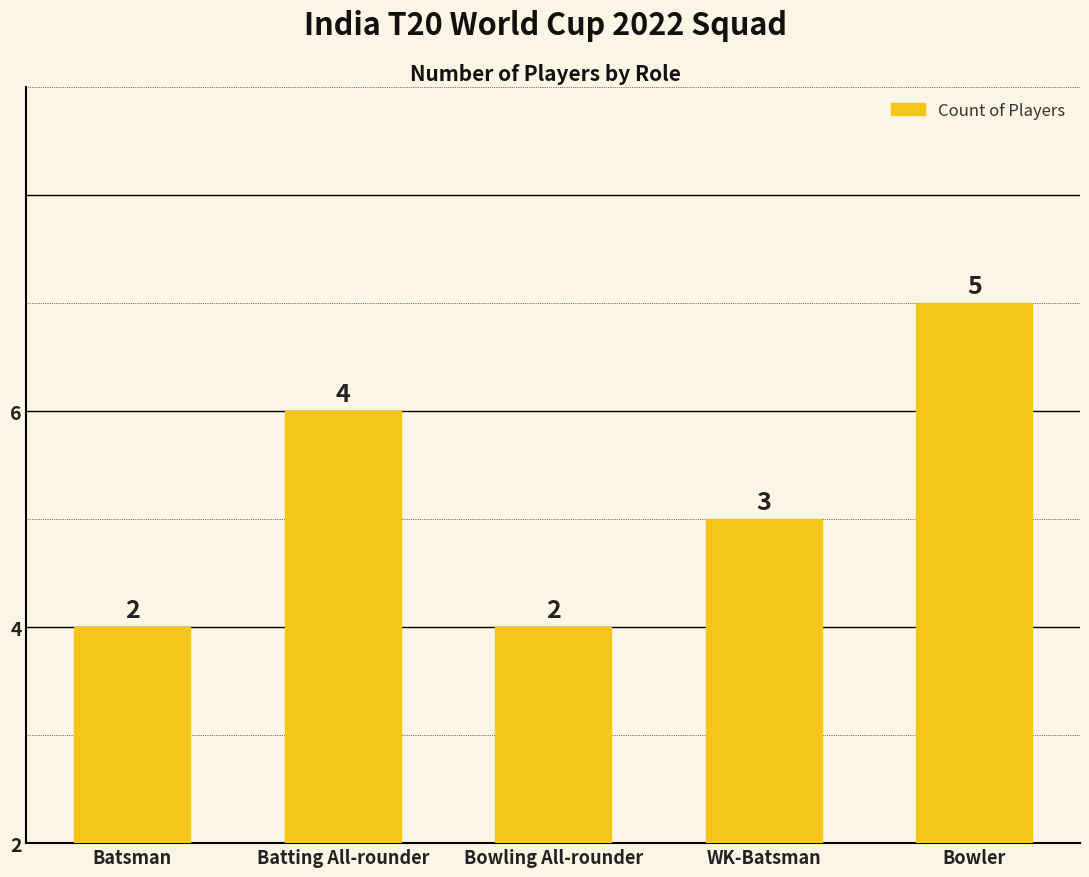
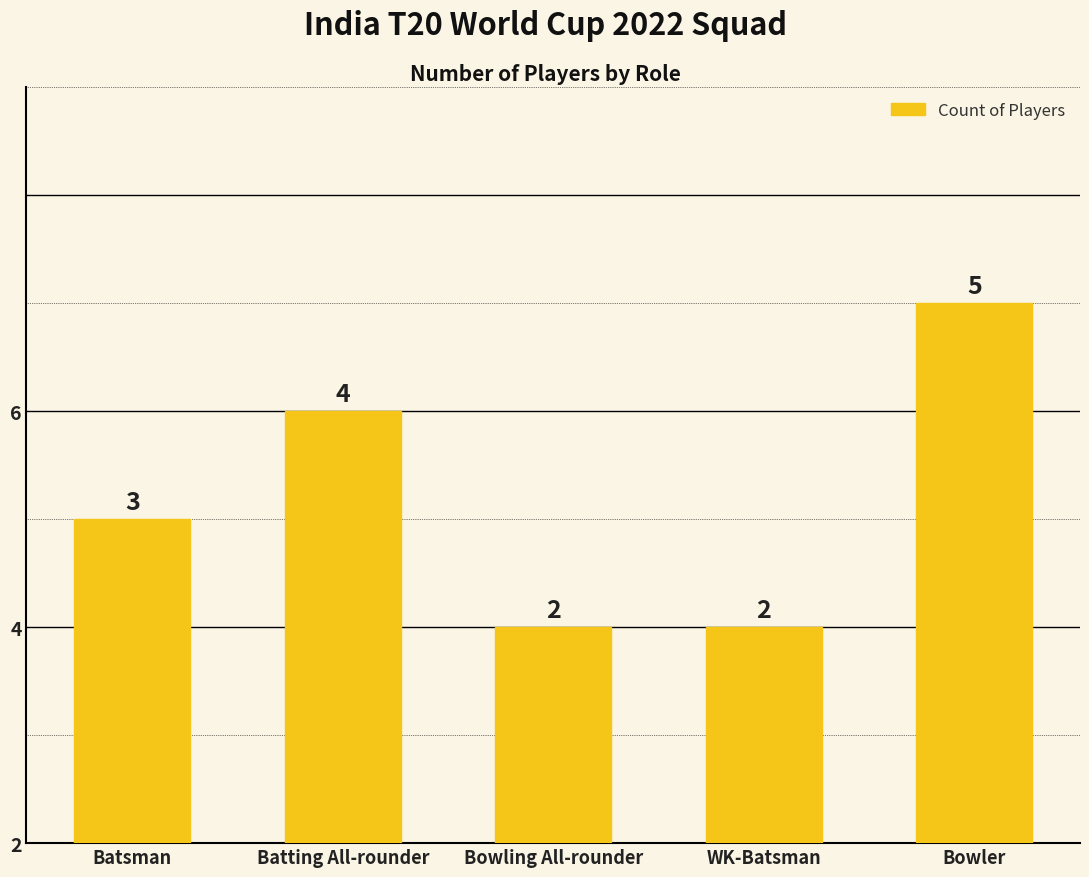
  {
-   "Batsman": 2,
+   "Batsman": 3,
    "Batting All-rounder": 4,
    "Bowling All-rounder": 2,
-   "WK-Batsman": 3,
+   "WK-Batsman": 2,
    "Bowler": 5
  }
